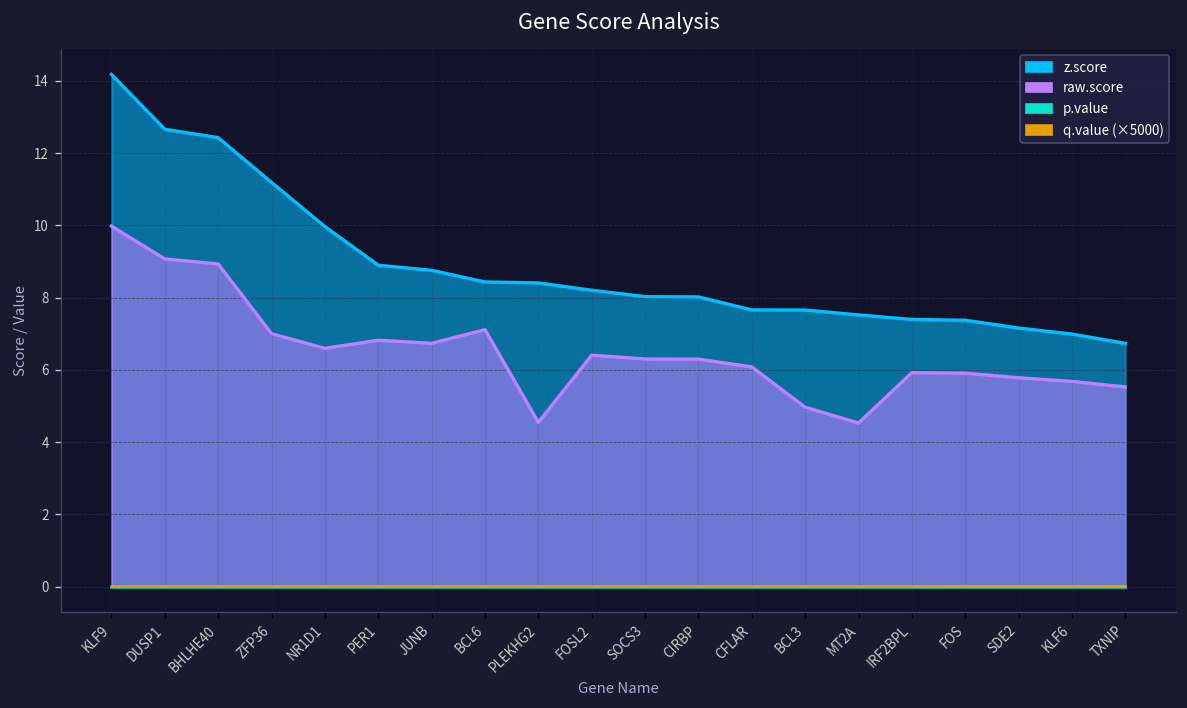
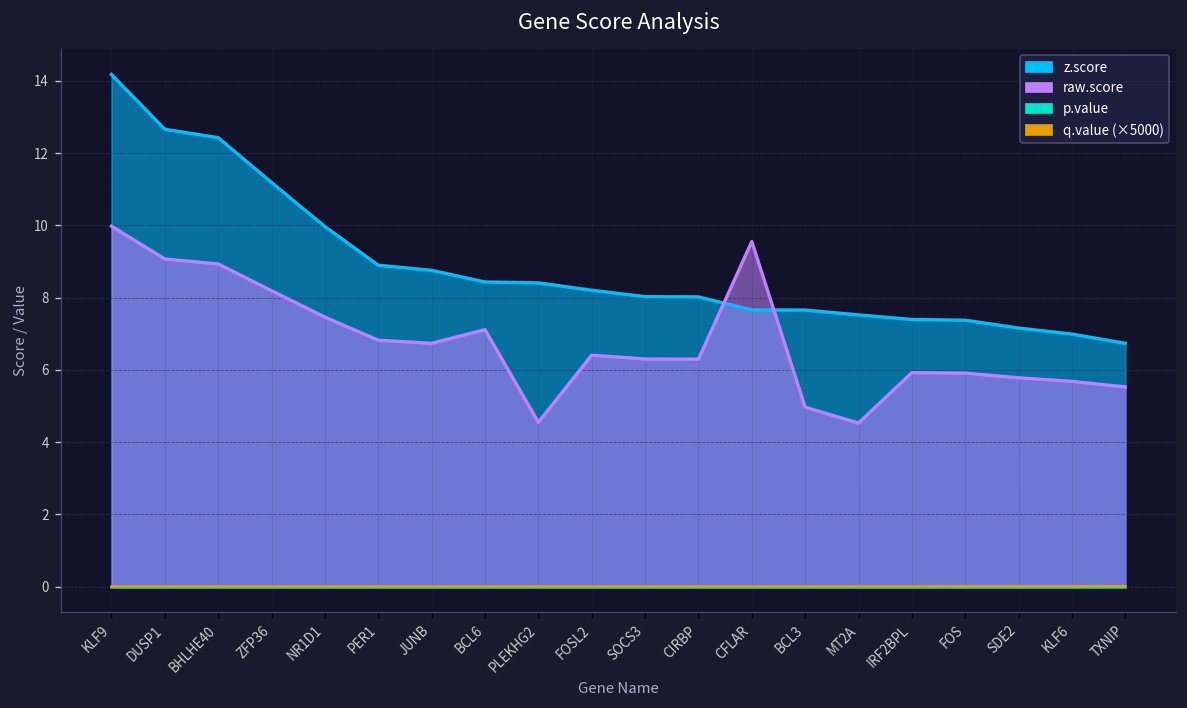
  {
    "raw.score": {
      "KLF9": 10.0,
      "DUSP1": 9.1,
      "BHLHE40": 8.9,
-     "ZFP36": 7.0,
-     "NR1D1": 6.6,
+     "ZFP36": 8.2,
+     "NR1D1": 7.5,
      "PER1": 6.8,
      "JUNB": 6.7,
      "BCL6": 7.1,
      "PLEKHG2": 4.5,
      "FOSL2": 6.4,
      "SOCS3": 6.3,
      "CIRBP": 6.3,
-     "CFLAR": 6.1,
+     "CFLAR": 9.5,
      "BCL3": 5.0,
      "MT2A": 4.5,
      "IRF2BPL": 5.9,
      "FOS": 5.9,
      "SDE2": 5.8,
      "KLF6": 5.7,
      "TXNIP": 5.5
    }
  }
